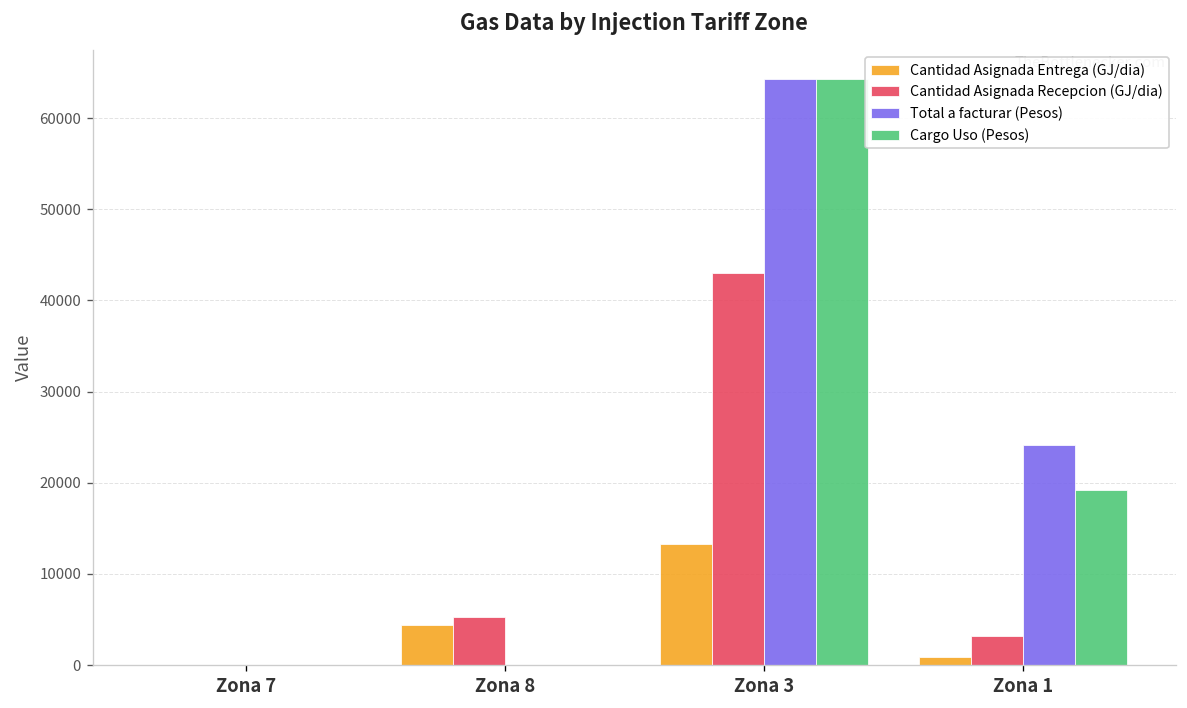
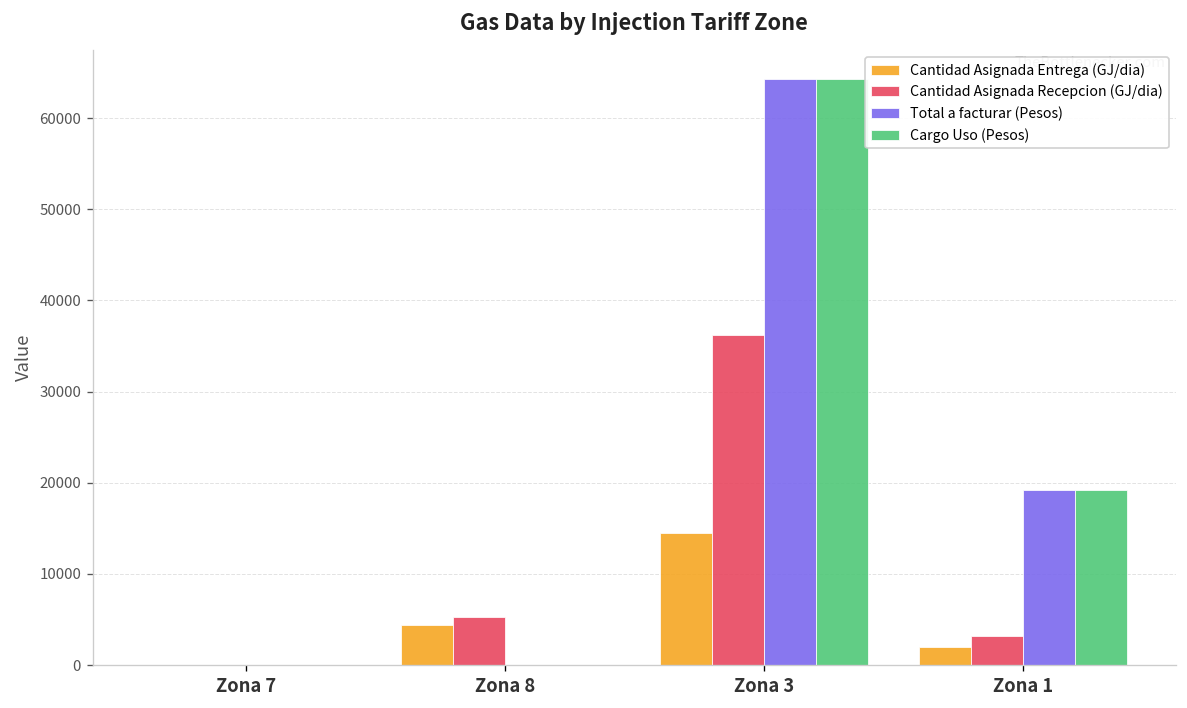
  {
    "Cantidad Asignada Entrega (GJ/dia)": {
      "Zona 7": 0,
      "Zona 8": 4000,
-     "Zona 3": 13000,
-     "Zona 1": 1000
+     "Zona 3": 14000,
+     "Zona 1": 2000
    },
    "Cantidad Asignada Recepcion (GJ/dia)": {
      "Zona 7": 0,
      "Zona 8": 5000,
-     "Zona 3": 43000,
+     "Zona 3": 36000,
      "Zona 1": 3000
    },
    "Total a facturar (Pesos)": {
      "Zona 7": 0,
      "Zona 8": 0,
      "Zona 3": 64000,
-     "Zona 1": 24000
+     "Zona 1": 19000
    },
    "Cargo Uso (Pesos)": {
      "Zona 7": 0,
      "Zona 8": 0,
      "Zona 3": 64000,
      "Zona 1": 19000
    }
  }
